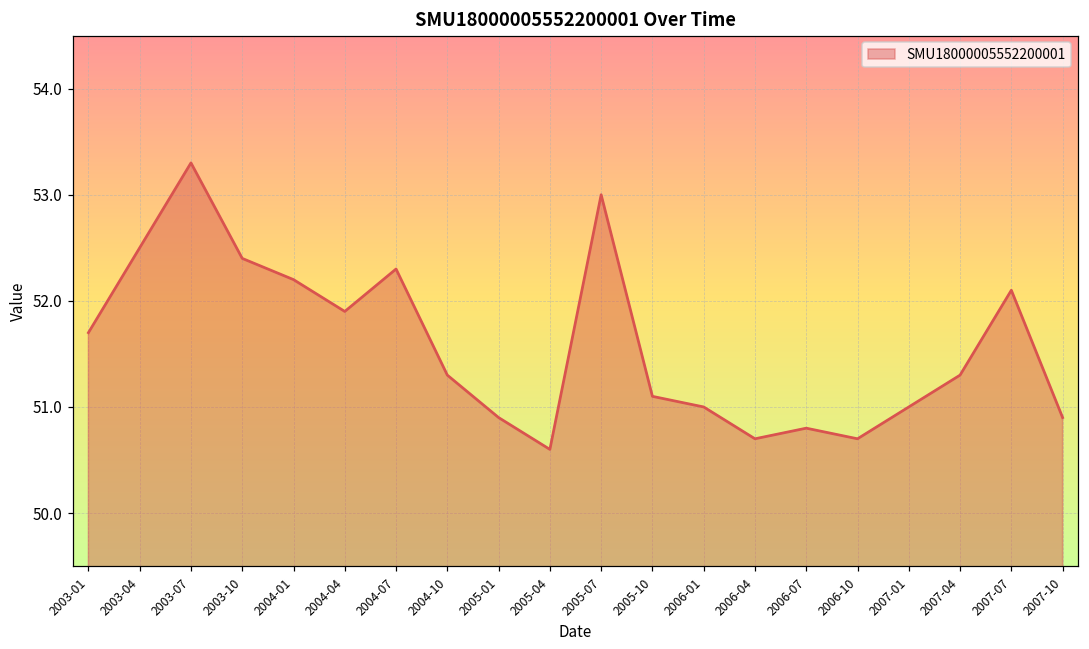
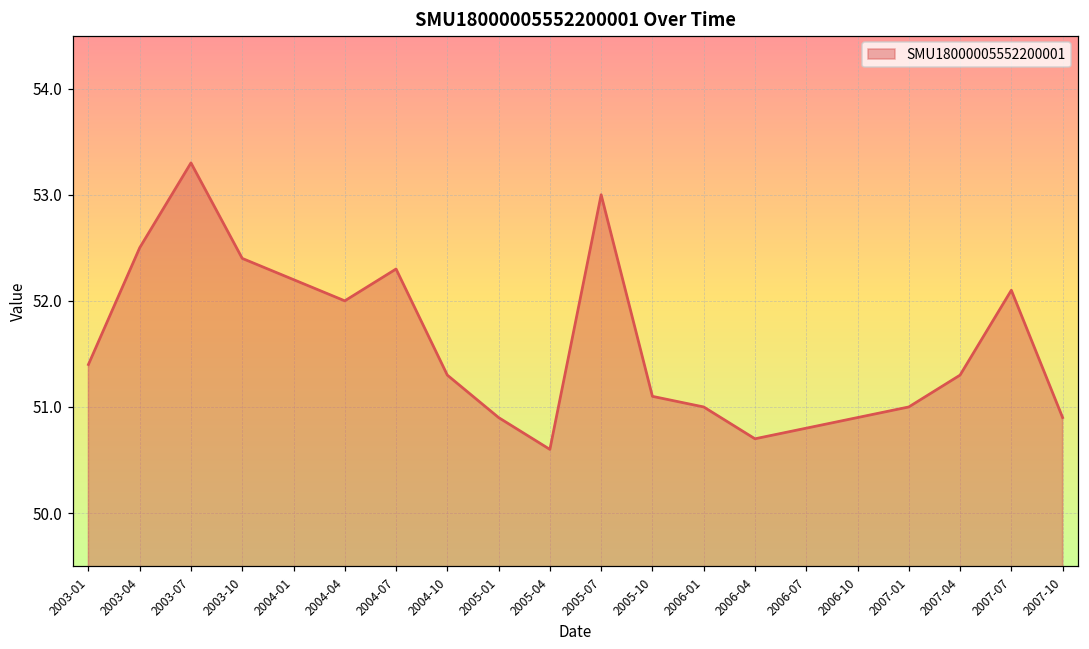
  {
-   "2003-01": 51.7,
+   "2003-01": 51.4,
    "2003-04": 52.5,
    "2003-07": 53.3,
    "2003-10": 52.4,
    "2004-01": 52.2,
-   "2004-04": 51.9,
+   "2004-04": 52.0,
    "2004-07": 52.3,
    "2004-10": 51.3,
    "2005-01": 50.9,
    "2005-04": 50.6,
    "2005-07": 53.0,
    "2005-10": 51.1,
    "2006-01": 51.0,
    "2006-04": 50.7,
    "2006-07": 50.8,
-   "2006-10": 50.7,
+   "2006-10": 50.9,
    "2007-01": 51.0,
    "2007-04": 51.3,
    "2007-07": 52.1,
    "2007-10": 50.9
  }
